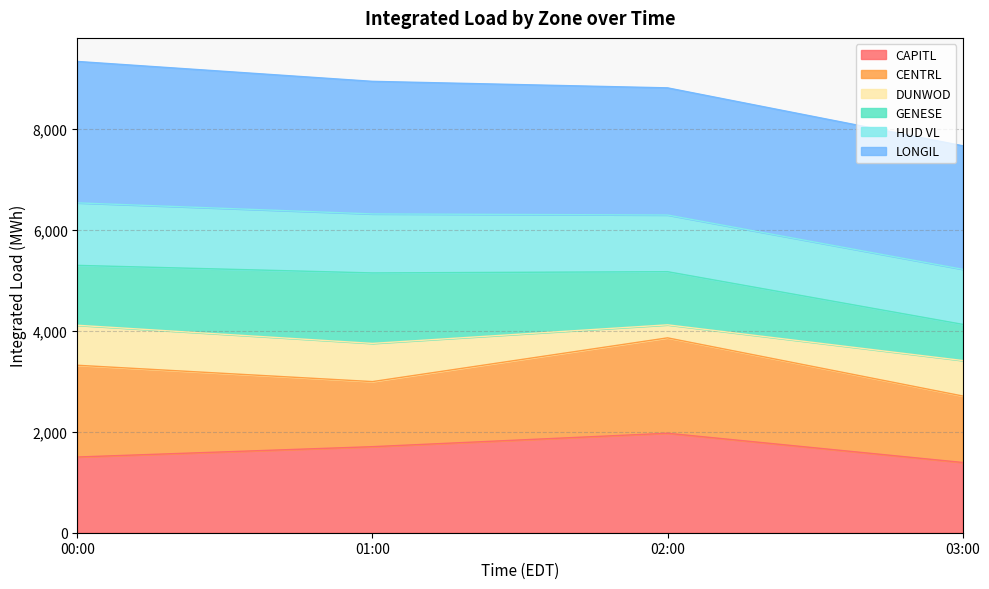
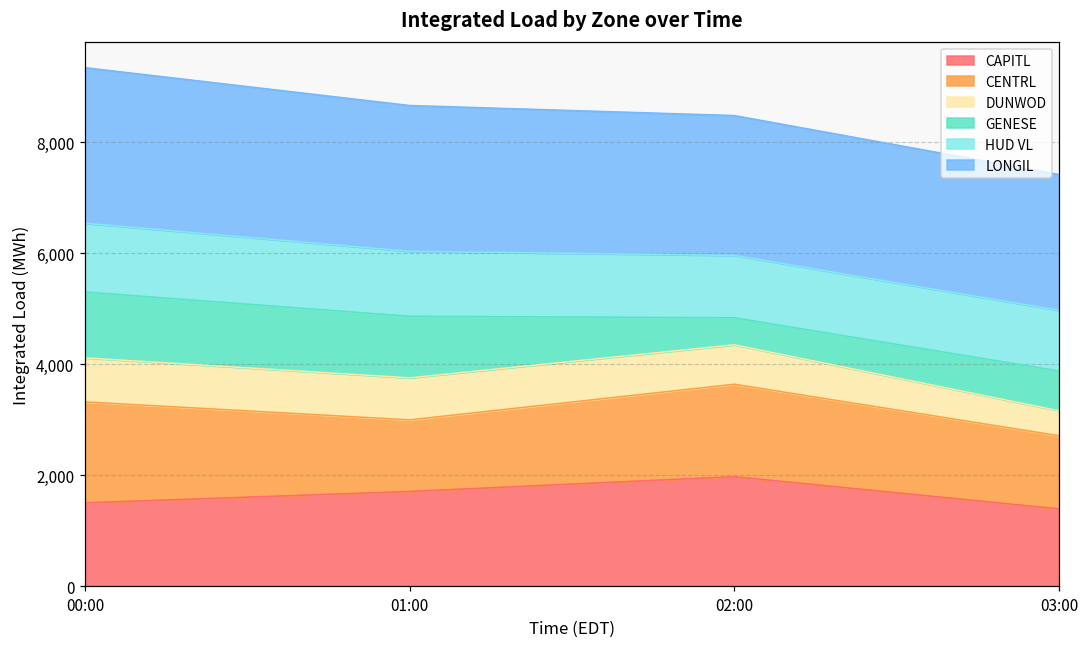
  {
    "CAPITL": {
      "00:00": "1,500",
      "01:00": "1,700",
      "02:00": "2,000",
      "03:00": "1,400"
    },
    "CENTRL": {
      "00:00": "1,800",
      "01:00": "1,300",
-     "02:00": "1,900",
+     "02:00": "1,700",
      "03:00": "1,300"
    },
    "DUNWOD": {
      "00:00": "800",
      "01:00": "800",
-     "02:00": "300",
-     "03:00": "700"
+     "02:00": "700",
+     "03:00": "400"
    },
    "GENESE": {
      "00:00": "1,200",
-     "01:00": "1,400",
-     "02:00": "1,100",
+     "01:00": "1,100",
+     "02:00": "500",
      "03:00": "700"
    }
  }
